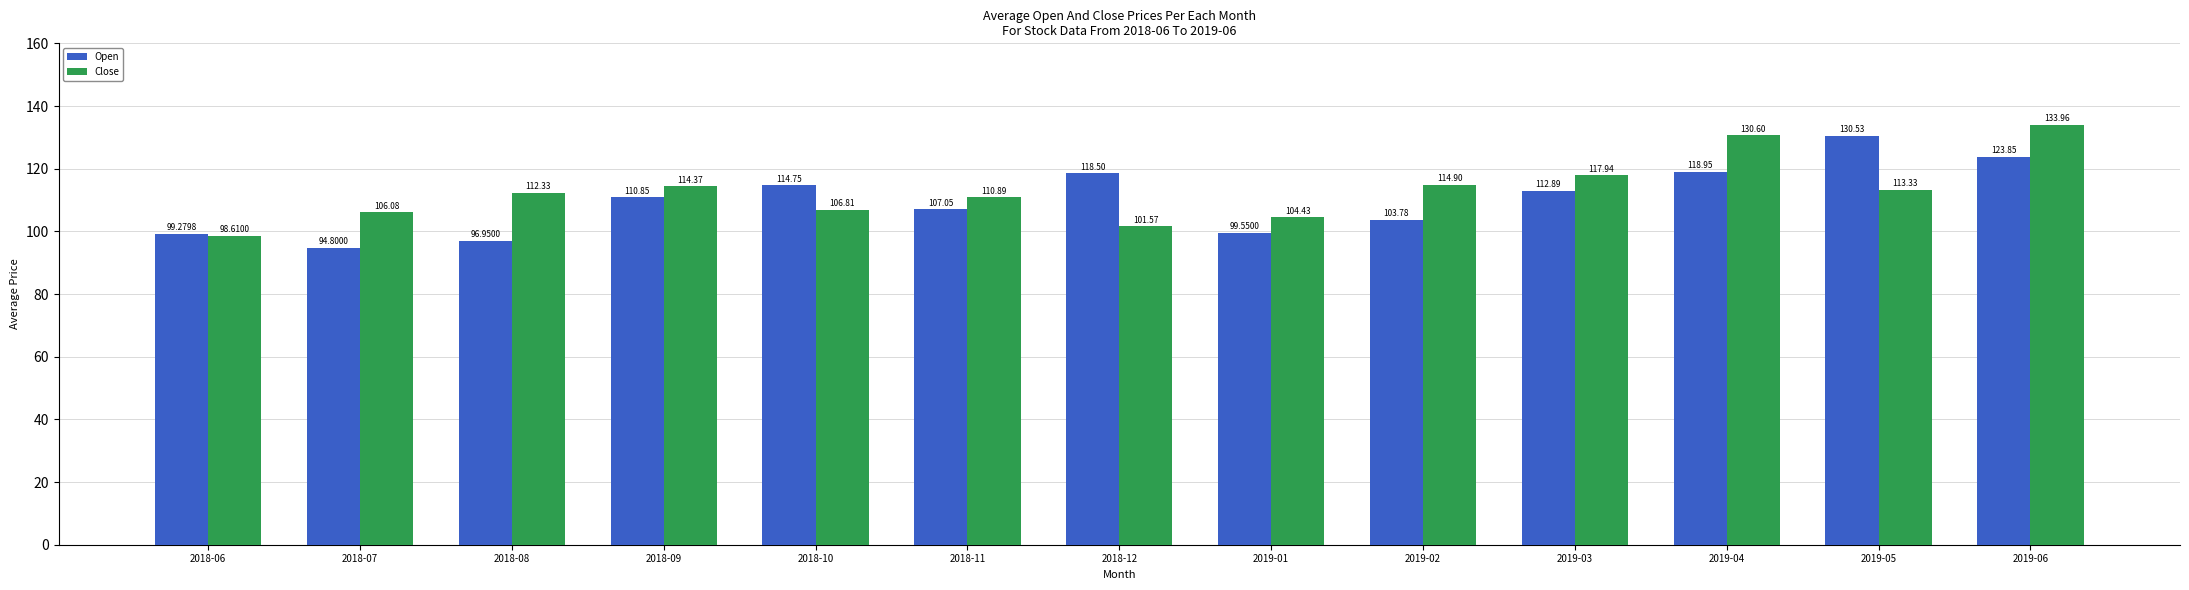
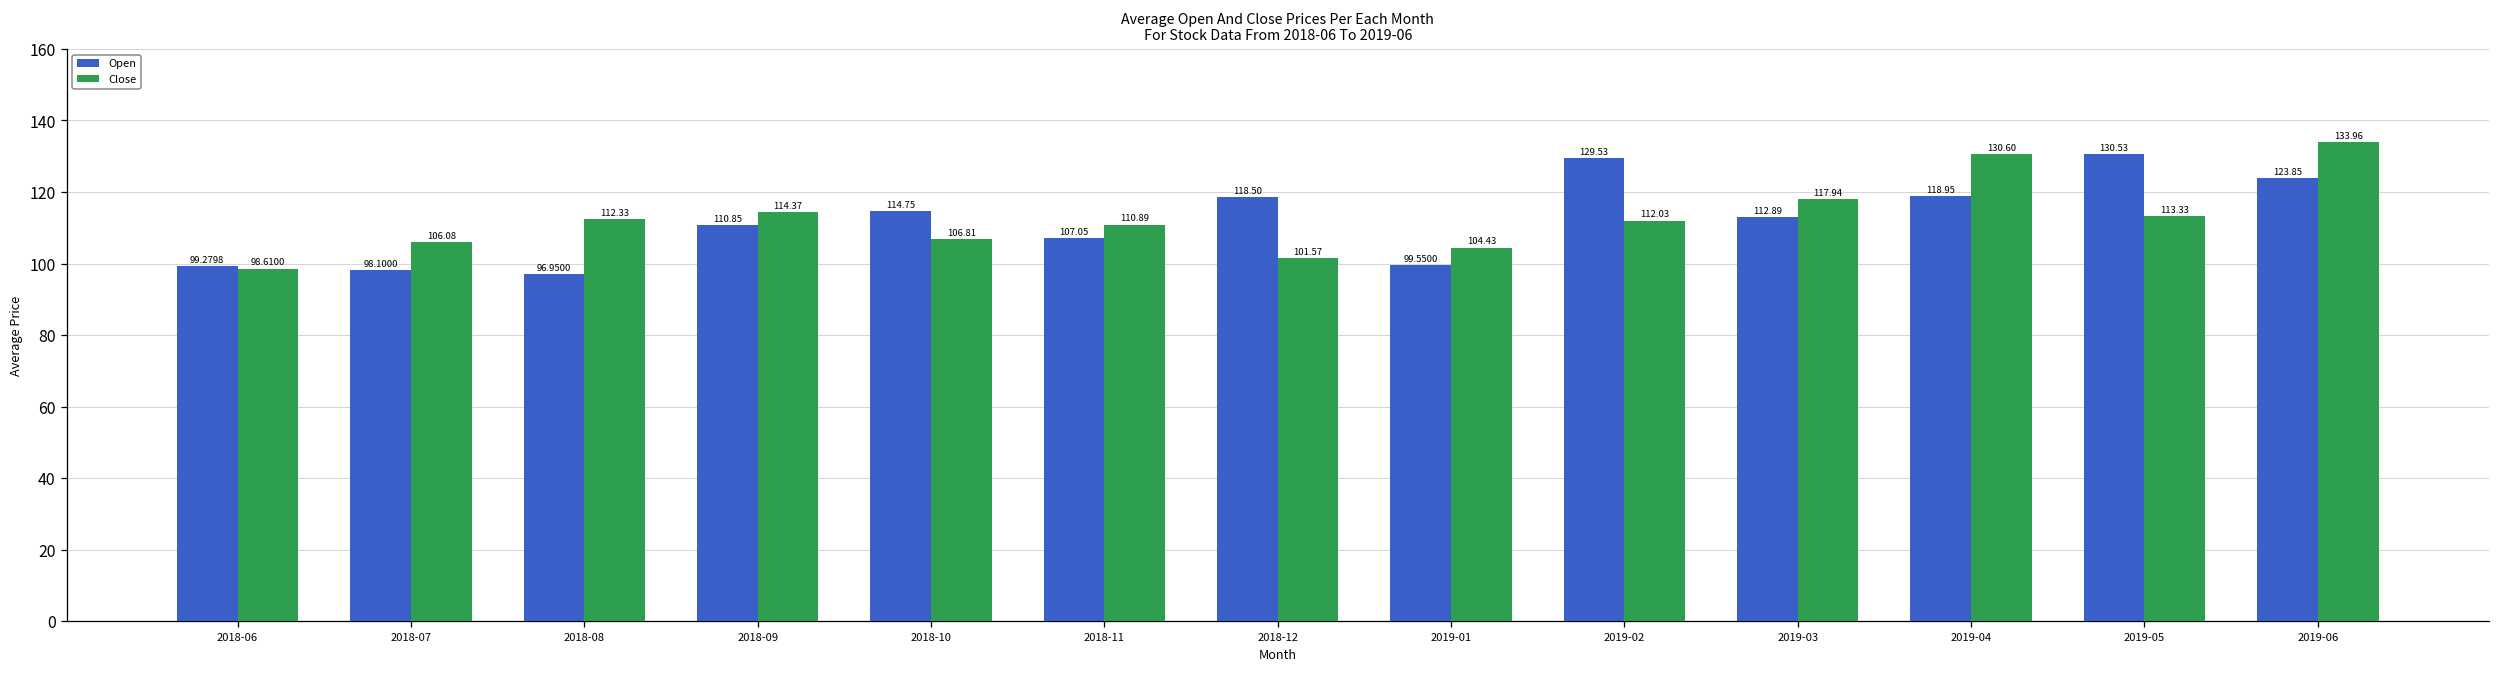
  {
    "Open": {
      "2018-06": 99.2798,
-     "2018-07": 94.8000,
+     "2018-07": 98.1000,
      "2018-08": 96.9500,
      "2018-09": 110.85,
      "2018-10": 114.75,
      "2018-11": 107.05,
      "2018-12": 118.50,
      "2019-01": 99.5500,
-     "2019-02": 103.78,
+     "2019-02": 129.53,
      "2019-03": 112.89,
      "2019-04": 118.95,
      "2019-05": 130.53,
      "2019-06": 123.85
    },
    "Close": {
      "2018-06": 98.6100,
      "2018-07": 106.08,
      "2018-08": 112.33,
      "2018-09": 114.37,
      "2018-10": 106.81,
      "2018-11": 110.89,
      "2018-12": 101.57,
      "2019-01": 104.43,
-     "2019-02": 114.90,
+     "2019-02": 112.03,
      "2019-03": 117.94,
      "2019-04": 130.60,
      "2019-05": 113.33,
      "2019-06": 133.96
    }
  }
